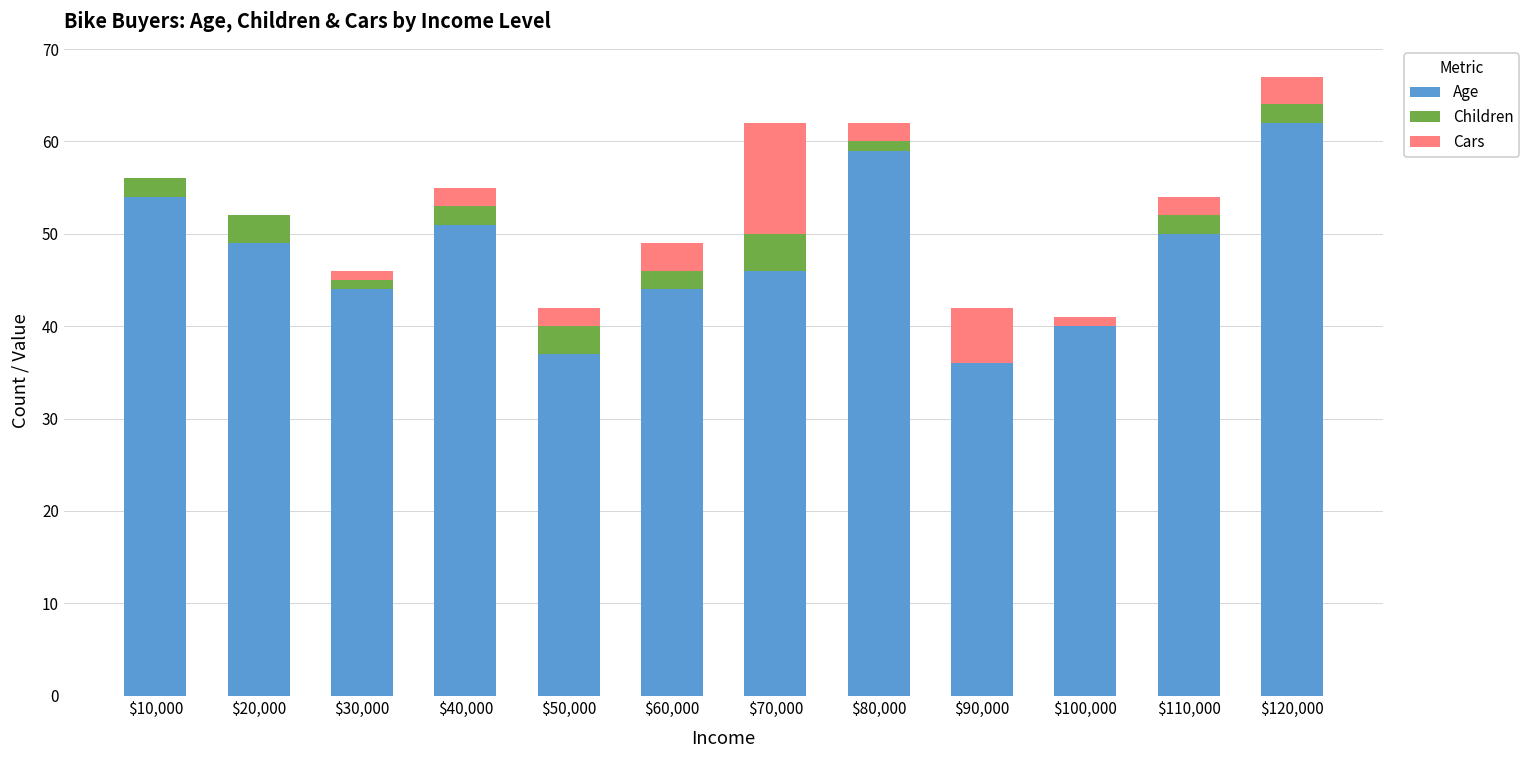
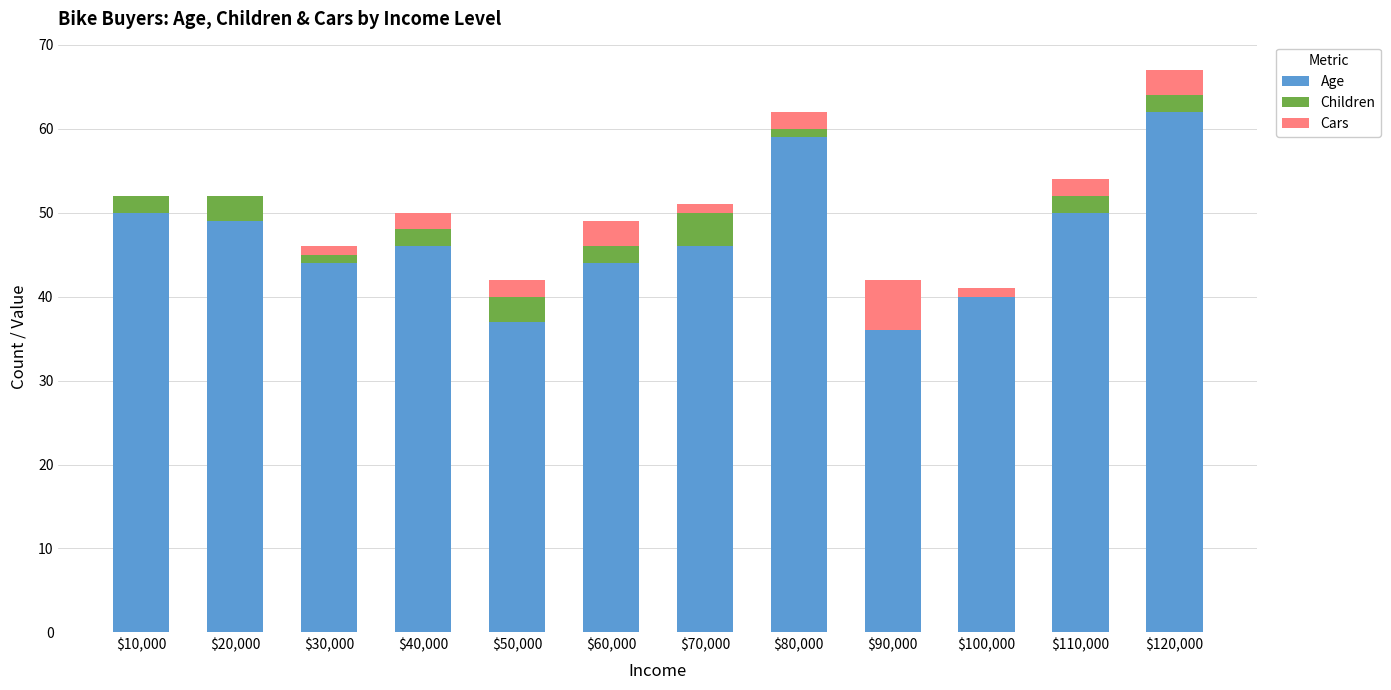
  {
    "Age": {
-     "$10,000": 54,
+     "$10,000": 50,
      "$20,000": 49,
      "$30,000": 44,
-     "$40,000": 51,
+     "$40,000": 46,
      "$50,000": 37,
      "$60,000": 44,
      "$70,000": 46,
      "$80,000": 59,
      "$90,000": 36,
      "$100,000": 40,
      "$110,000": 50,
      "$120,000": 62
    },
    "Children": {
      "$10,000": 2,
      "$20,000": 3,
      "$30,000": 1,
      "$40,000": 2,
      "$50,000": 3,
      "$60,000": 2,
      "$70,000": 4,
      "$80,000": 1,
      "$90,000": 0,
      "$100,000": 0,
      "$110,000": 2,
      "$120,000": 2
    },
    "Cars": {
      "$10,000": 0,
      "$20,000": 0,
      "$30,000": 1,
      "$40,000": 2,
      "$50,000": 2,
      "$60,000": 3,
-     "$70,000": 12,
+     "$70,000": 1,
      "$80,000": 2,
      "$90,000": 6,
      "$100,000": 1,
      "$110,000": 2,
      "$120,000": 3
    }
  }
